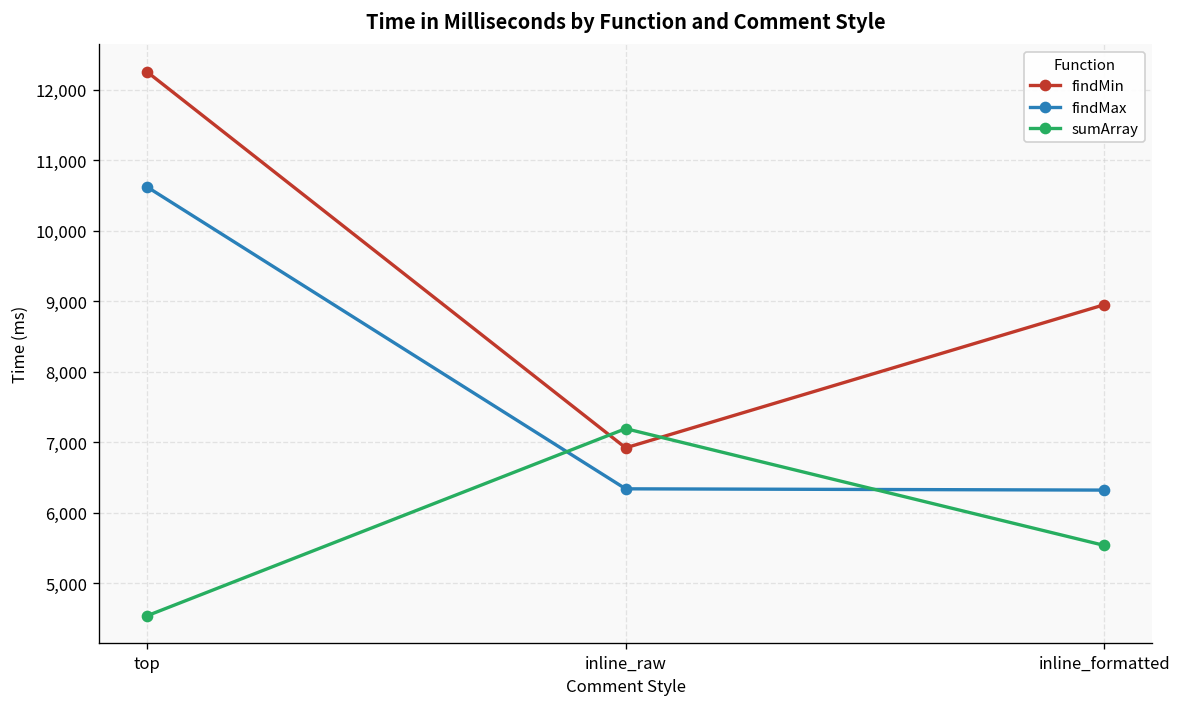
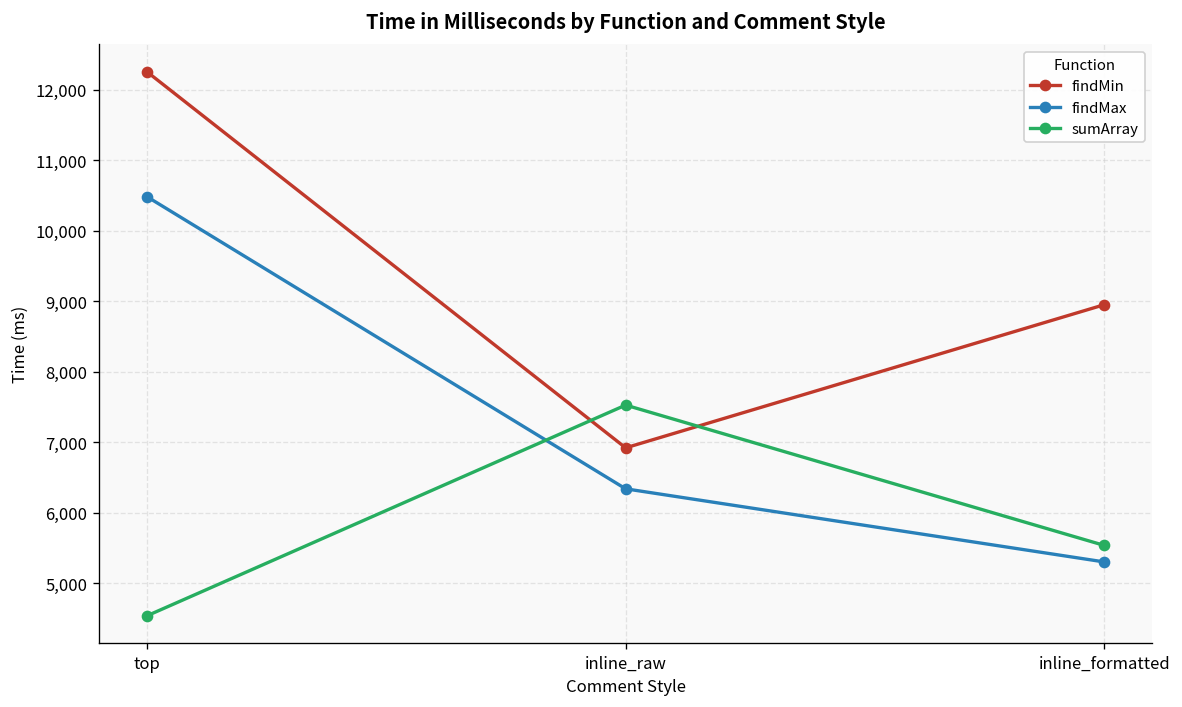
  {
    "findMin": {
      "top": "12,300",
      "inline_raw": "6,900",
      "inline_formatted": "9,000"
    },
    "findMax": {
-     "top": "10,600",
+     "top": "10,500",
      "inline_raw": "6,300",
-     "inline_formatted": "6,300"
+     "inline_formatted": "5,300"
    },
    "sumArray": {
      "top": "4,500",
-     "inline_raw": "7,200",
+     "inline_raw": "7,500",
      "inline_formatted": "5,500"
    }
  }
